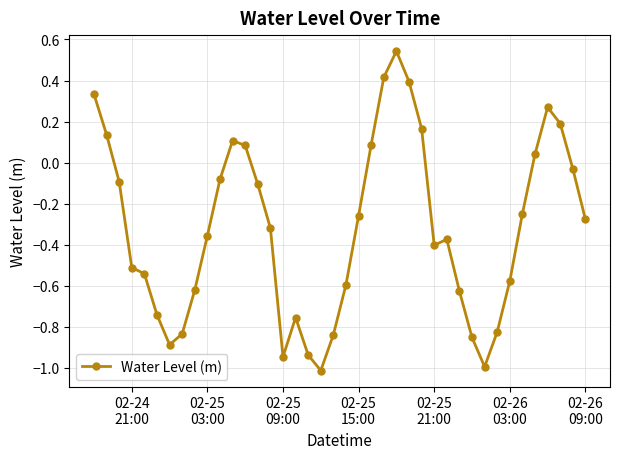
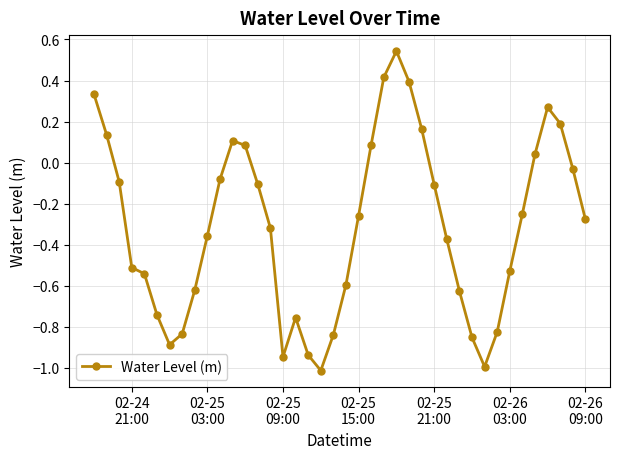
  {
    "02-24 21:00": -0.51,
    "02-25 03:00": -0.36,
    "02-25 09:00": -0.95,
    "02-25 15:00": -0.26,
-   "02-25 21:00": -0.40,
-   "02-26 03:00": -0.58,
+   "02-25 21:00": -0.11,
+   "02-26 03:00": -0.53,
    "02-26 09:00": -0.28
  }
